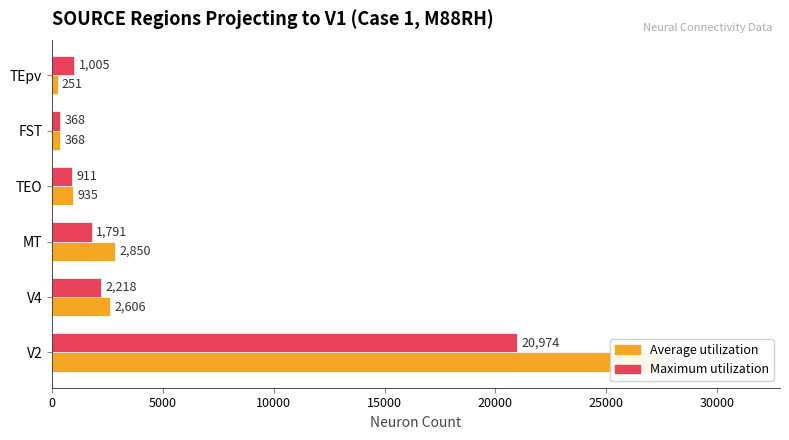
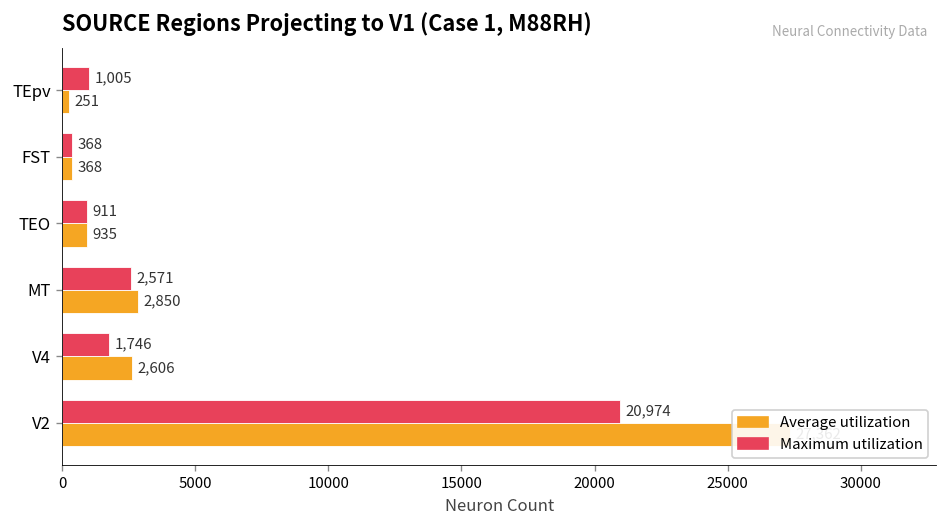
  {
    "Average utilization": {
      "TEpv": "251",
      "FST": "368",
      "TEO": "935",
      "MT": "2,850",
      "V4": "2,606"
    },
    "Maximum utilization": {
      "TEpv": "1,005",
      "FST": "368",
      "TEO": "911",
-     "MT": "1,791",
-     "V4": "2,218",
+     "MT": "2,571",
+     "V4": "1,746",
      "V2": "20,974"
    }
  }
